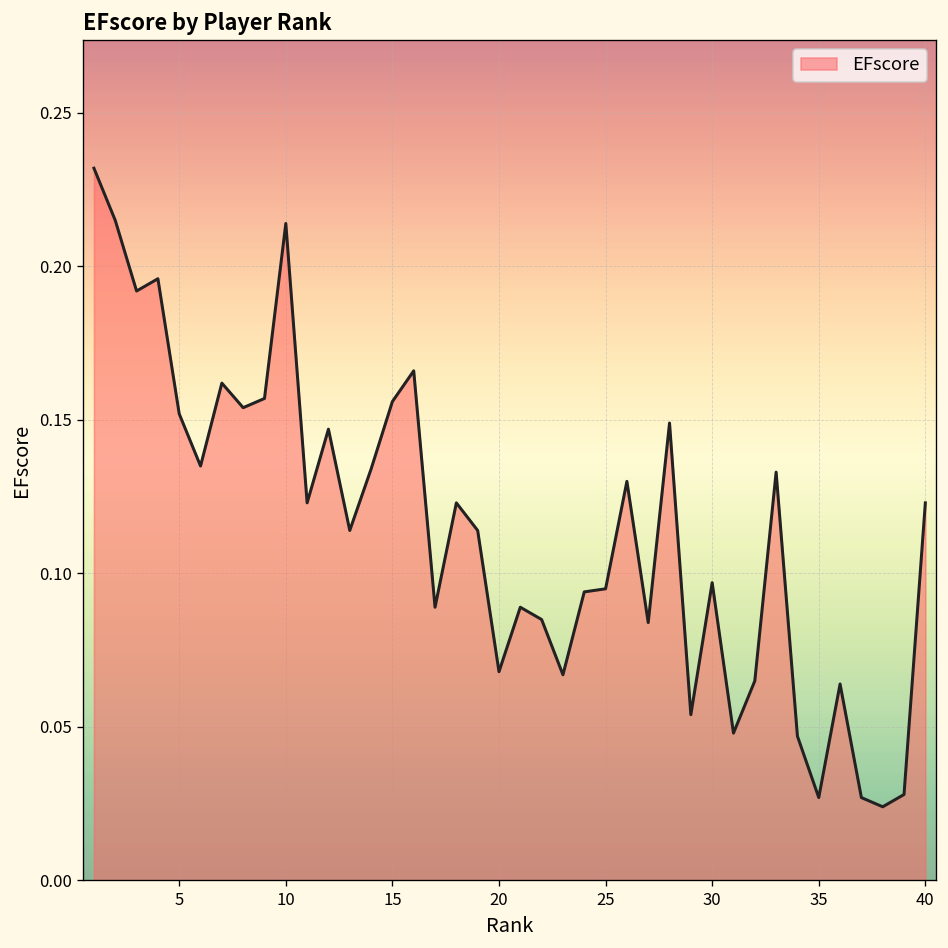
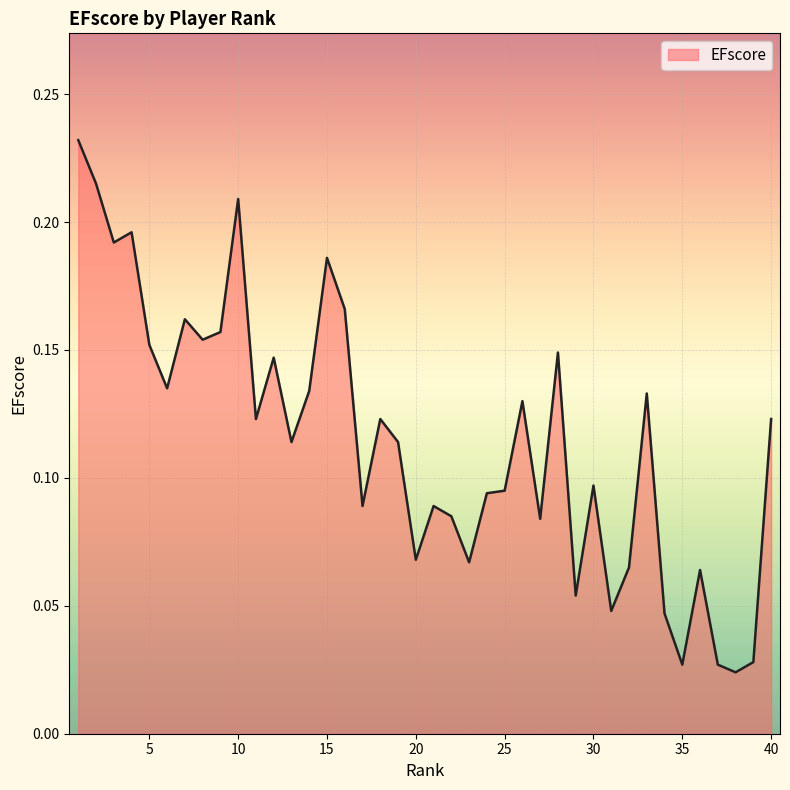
  {
    "5": 0.152,
-   "10": 0.214,
-   "15": 0.156,
+   "10": 0.209,
+   "15": 0.186,
    "20": 0.068,
    "25": 0.095,
    "30": 0.097,
    "35": 0.027,
    "40": 0.123
  }
